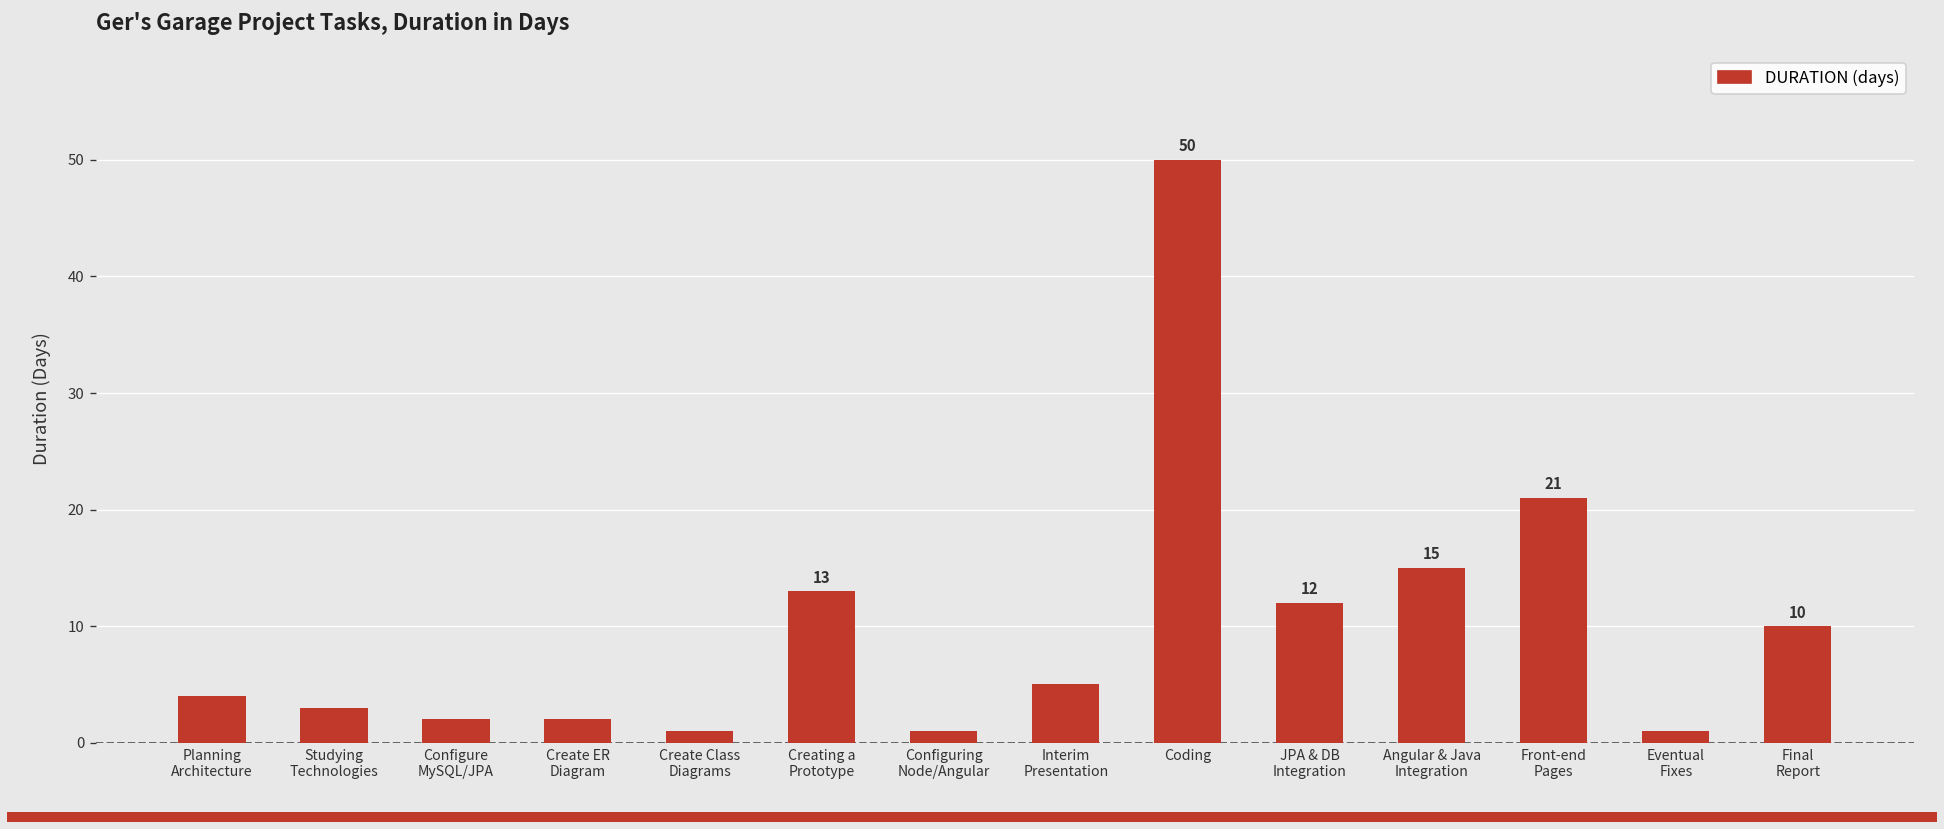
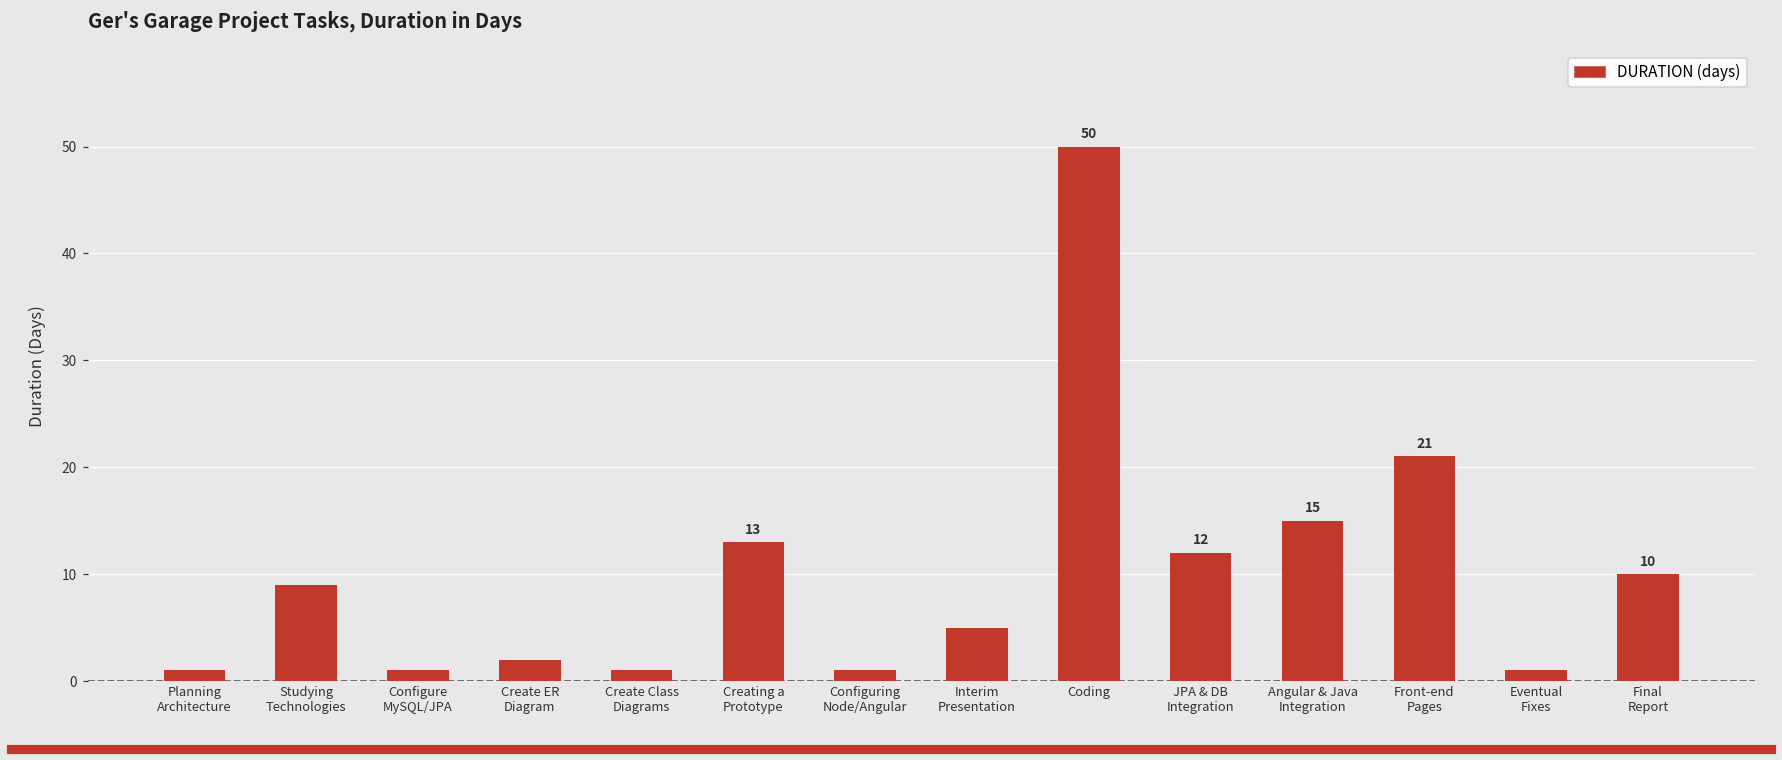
  {
-   "Planning Architecture": 4,
-   "Studying Technologies": 3,
-   "Configure MySQL/JPA": 2,
+   "Planning Architecture": 1,
+   "Studying Technologies": 9,
+   "Configure MySQL/JPA": 1,
    "Create ER Diagram": 2,
    "Create Class Diagrams": 1,
    "Configuring Node/Angular": 1,
    "Interim Presentation": 5,
    "Eventual Fixes": 1
  }
